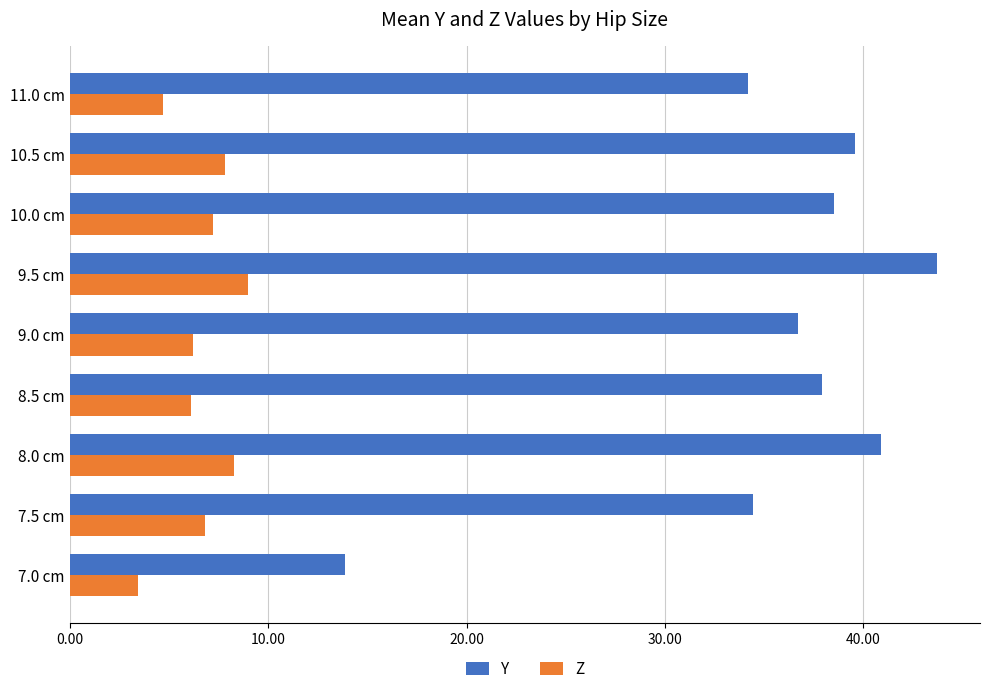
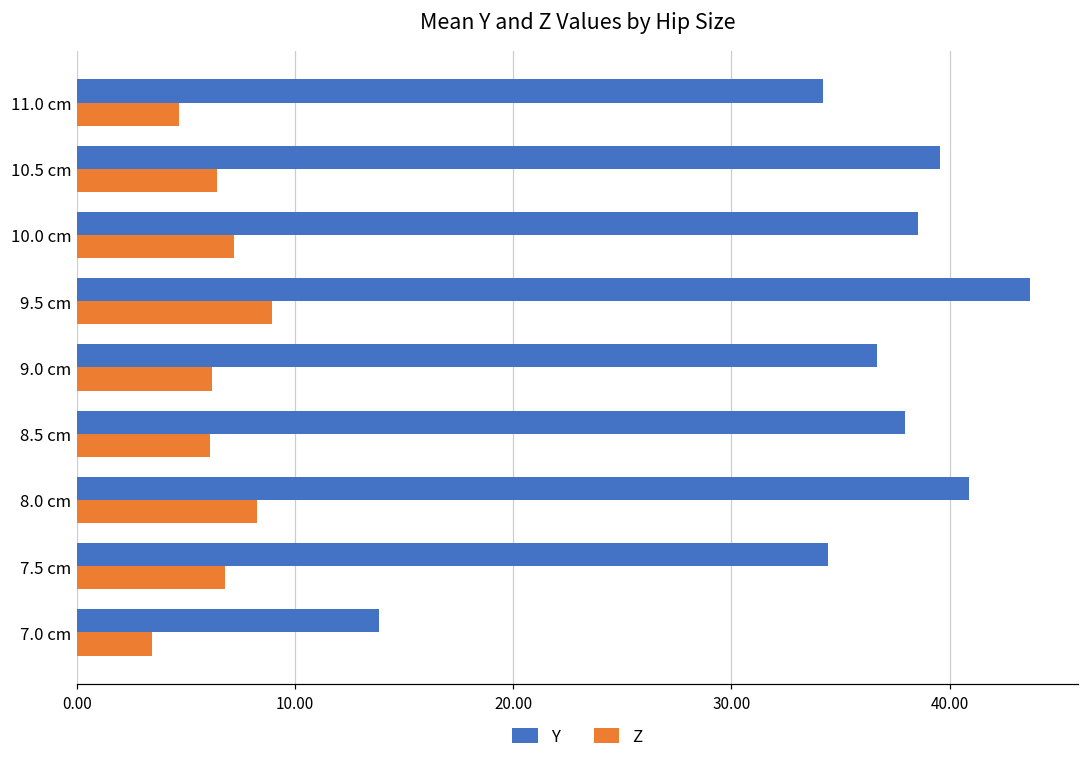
  {
    "Y": {
      "11.0 cm": 34.2,
      "10.5 cm": 39.6,
      "10.0 cm": 38.5,
      "9.5 cm": 43.7,
      "9.0 cm": 36.7,
      "8.5 cm": 37.9,
      "8.0 cm": 40.9,
      "7.5 cm": 34.4,
      "7.0 cm": 13.9
    },
    "Z": {
      "11.0 cm": 4.7,
-     "10.5 cm": 7.8,
+     "10.5 cm": 6.4,
      "10.0 cm": 7.2,
      "9.5 cm": 9.0,
      "9.0 cm": 6.2,
      "8.5 cm": 6.1,
      "8.0 cm": 8.3,
      "7.5 cm": 6.8,
      "7.0 cm": 3.5
    }
  }
